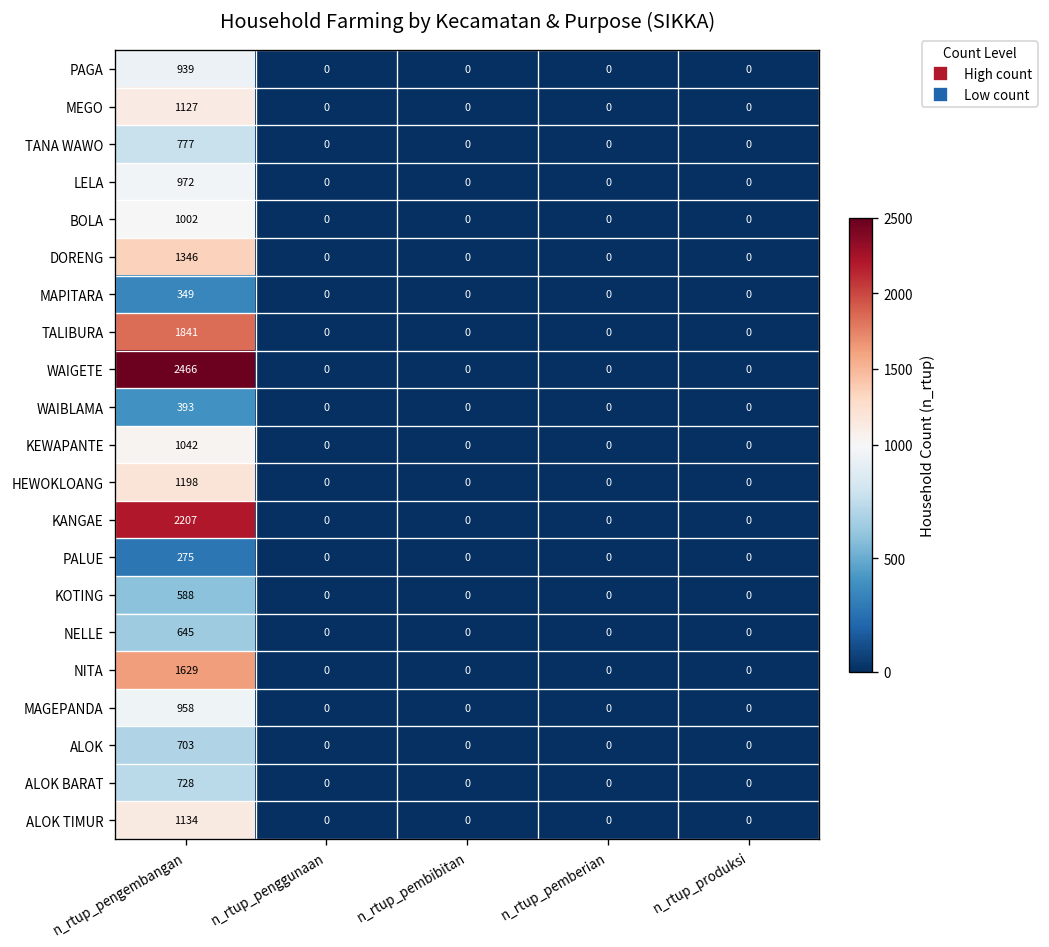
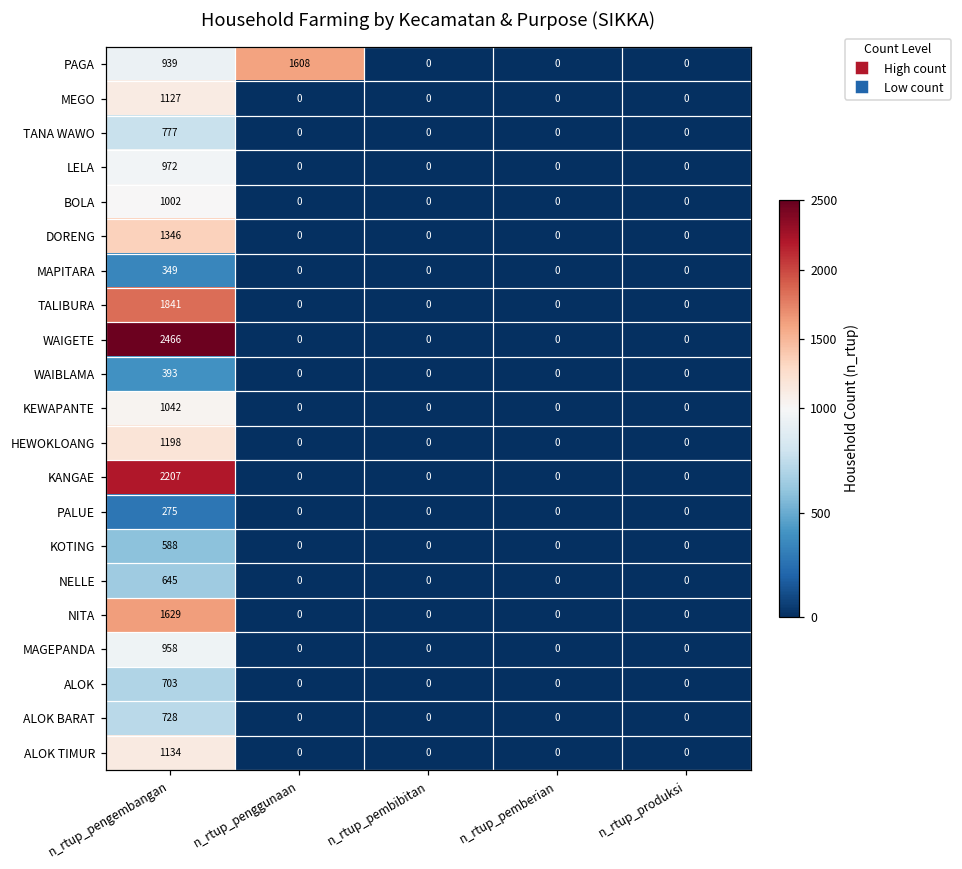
  {
    "PAGA": {
      "n_rtup_pengembangan": 939,
-     "n_rtup_penggunaan": 0,
+     "n_rtup_penggunaan": 1608,
      "n_rtup_pembibitan": 0,
      "n_rtup_pemberian": 0,
      "n_rtup_produksi": 0
    },
    "MEGO": {
      "n_rtup_pengembangan": 1127,
      "n_rtup_penggunaan": 0,
      "n_rtup_pembibitan": 0,
      "n_rtup_pemberian": 0,
      "n_rtup_produksi": 0
    },
    "TANA WAWO": {
      "n_rtup_pengembangan": 777,
      "n_rtup_penggunaan": 0,
      "n_rtup_pembibitan": 0,
      "n_rtup_pemberian": 0,
      "n_rtup_produksi": 0
    },
    "LELA": {
      "n_rtup_pengembangan": 972,
      "n_rtup_penggunaan": 0,
      "n_rtup_pembibitan": 0,
      "n_rtup_pemberian": 0,
      "n_rtup_produksi": 0
    },
    "BOLA": {
      "n_rtup_pengembangan": 1002,
      "n_rtup_penggunaan": 0,
      "n_rtup_pembibitan": 0,
      "n_rtup_pemberian": 0,
      "n_rtup_produksi": 0
    },
    "DORENG": {
      "n_rtup_pengembangan": 1346,
      "n_rtup_penggunaan": 0,
      "n_rtup_pembibitan": 0,
      "n_rtup_pemberian": 0,
      "n_rtup_produksi": 0
    },
    "MAPITARA": {
      "n_rtup_pengembangan": 349,
      "n_rtup_penggunaan": 0,
      "n_rtup_pembibitan": 0,
      "n_rtup_pemberian": 0,
      "n_rtup_produksi": 0
    },
    "TALIBURA": {
      "n_rtup_pengembangan": 1841,
      "n_rtup_penggunaan": 0,
      "n_rtup_pembibitan": 0,
      "n_rtup_pemberian": 0,
      "n_rtup_produksi": 0
    },
    "WAIGETE": {
      "n_rtup_pengembangan": 2466,
      "n_rtup_penggunaan": 0,
      "n_rtup_pembibitan": 0,
      "n_rtup_pemberian": 0,
      "n_rtup_produksi": 0
    },
    "WAIBLAMA": {
      "n_rtup_pengembangan": 393,
      "n_rtup_penggunaan": 0,
      "n_rtup_pembibitan": 0,
      "n_rtup_pemberian": 0,
      "n_rtup_produksi": 0
    },
    "KEWAPANTE": {
      "n_rtup_pengembangan": 1042,
      "n_rtup_penggunaan": 0,
      "n_rtup_pembibitan": 0,
      "n_rtup_pemberian": 0,
      "n_rtup_produksi": 0
    },
    "HEWOKLOANG": {
      "n_rtup_pengembangan": 1198,
      "n_rtup_penggunaan": 0,
      "n_rtup_pembibitan": 0,
      "n_rtup_pemberian": 0,
      "n_rtup_produksi": 0
    },
    "KANGAE": {
      "n_rtup_pengembangan": 2207,
      "n_rtup_penggunaan": 0,
      "n_rtup_pembibitan": 0,
      "n_rtup_pemberian": 0,
      "n_rtup_produksi": 0
    },
    "PALUE": {
      "n_rtup_pengembangan": 275,
      "n_rtup_penggunaan": 0,
      "n_rtup_pembibitan": 0,
      "n_rtup_pemberian": 0,
      "n_rtup_produksi": 0
    },
    "KOTING": {
      "n_rtup_pengembangan": 588,
      "n_rtup_penggunaan": 0,
      "n_rtup_pembibitan": 0,
      "n_rtup_pemberian": 0,
      "n_rtup_produksi": 0
    },
    "NELLE": {
      "n_rtup_pengembangan": 645,
      "n_rtup_penggunaan": 0,
      "n_rtup_pembibitan": 0,
      "n_rtup_pemberian": 0,
      "n_rtup_produksi": 0
    },
    "NITA": {
      "n_rtup_pengembangan": 1629,
      "n_rtup_penggunaan": 0,
      "n_rtup_pembibitan": 0,
      "n_rtup_pemberian": 0,
      "n_rtup_produksi": 0
    },
    "MAGEPANDA": {
      "n_rtup_pengembangan": 958,
      "n_rtup_penggunaan": 0,
      "n_rtup_pembibitan": 0,
      "n_rtup_pemberian": 0,
      "n_rtup_produksi": 0
    },
    "ALOK": {
      "n_rtup_pengembangan": 703,
      "n_rtup_penggunaan": 0,
      "n_rtup_pembibitan": 0,
      "n_rtup_pemberian": 0,
      "n_rtup_produksi": 0
    },
    "ALOK BARAT": {
      "n_rtup_pengembangan": 728,
      "n_rtup_penggunaan": 0,
      "n_rtup_pembibitan": 0,
      "n_rtup_pemberian": 0,
      "n_rtup_produksi": 0
    },
    "ALOK TIMUR": {
      "n_rtup_pengembangan": 1134,
      "n_rtup_penggunaan": 0,
      "n_rtup_pembibitan": 0,
      "n_rtup_pemberian": 0,
      "n_rtup_produksi": 0
    }
  }
